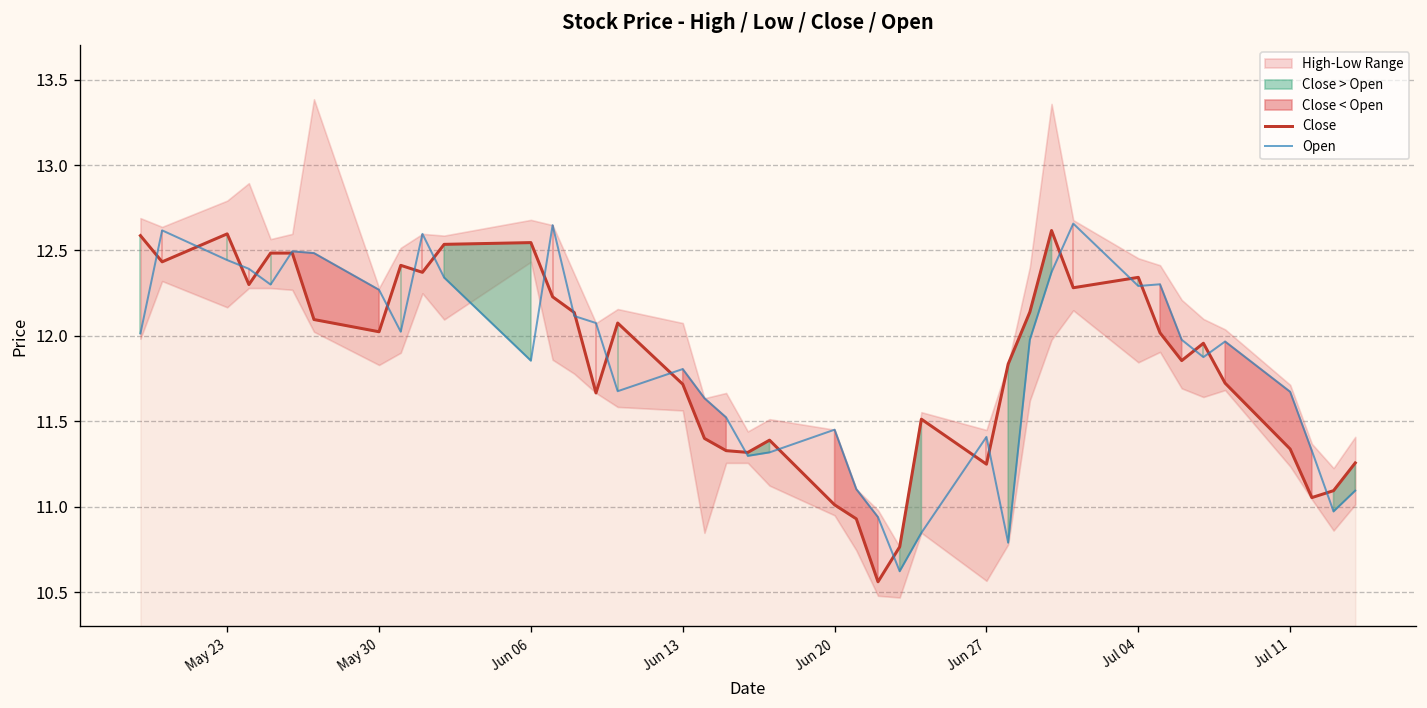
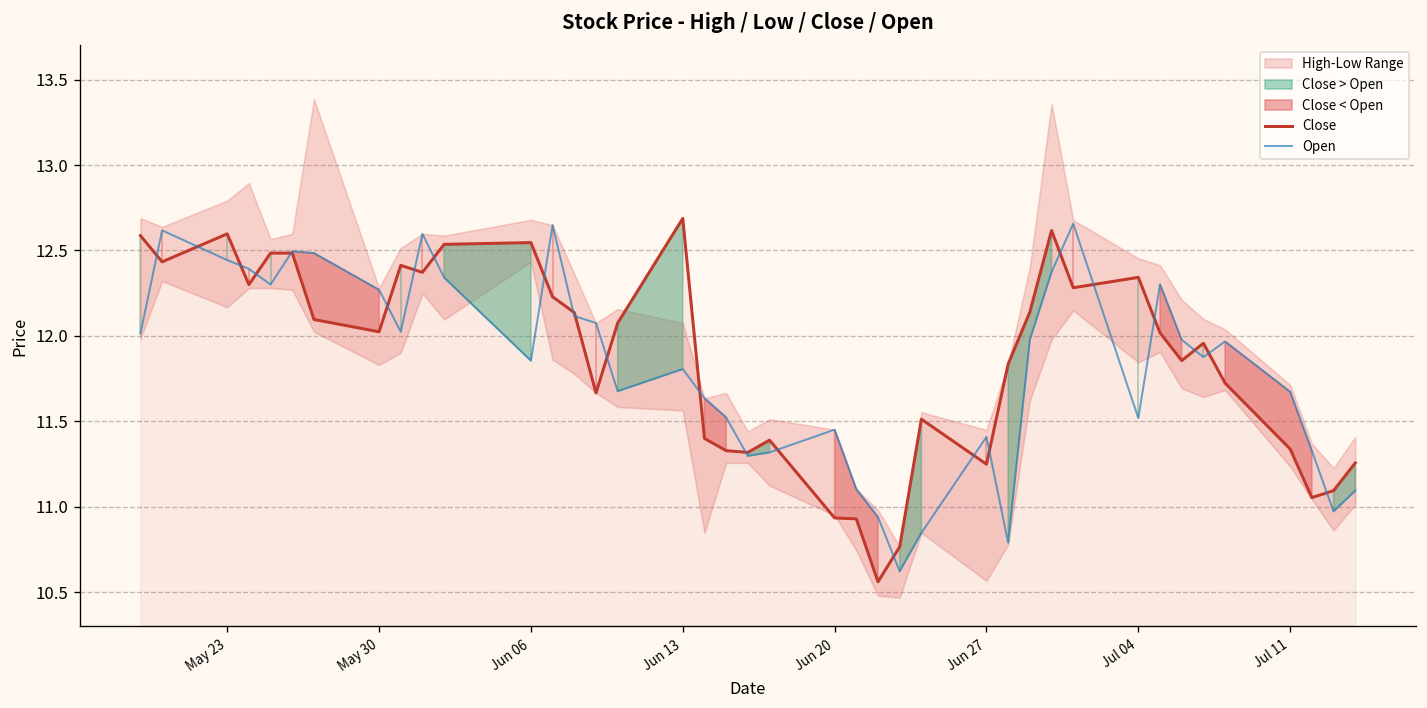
  {
    "Close": {
      "May 23": 12.60,
      "May 30": 12.02,
      "Jun 06": 12.55,
-     "Jun 13": 11.72,
-     "Jun 20": 11.01,
+     "Jun 13": 12.69,
+     "Jun 20": 10.93,
      "Jun 27": 11.25,
      "Jul 04": 12.34,
      "Jul 11": 11.34
    },
    "Open": {
      "May 23": 12.44,
      "Jun 06": 11.85,
      "Jun 13": 11.81,
      "Jun 27": 11.41,
-     "Jul 04": 12.29,
+     "Jul 04": 11.52,
      "Jul 11": 11.67
    }
  }
